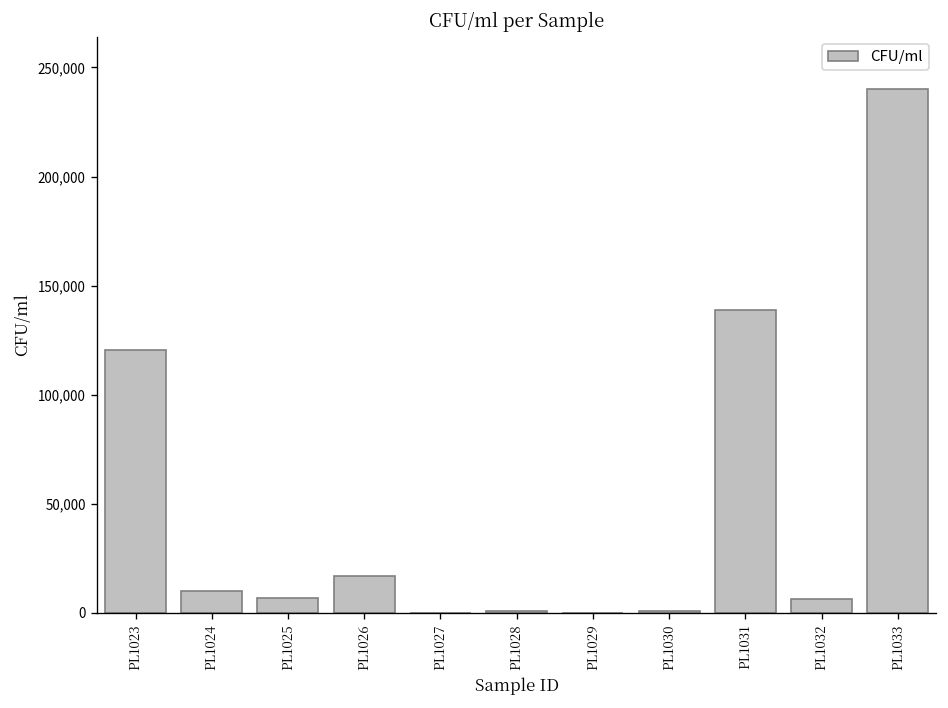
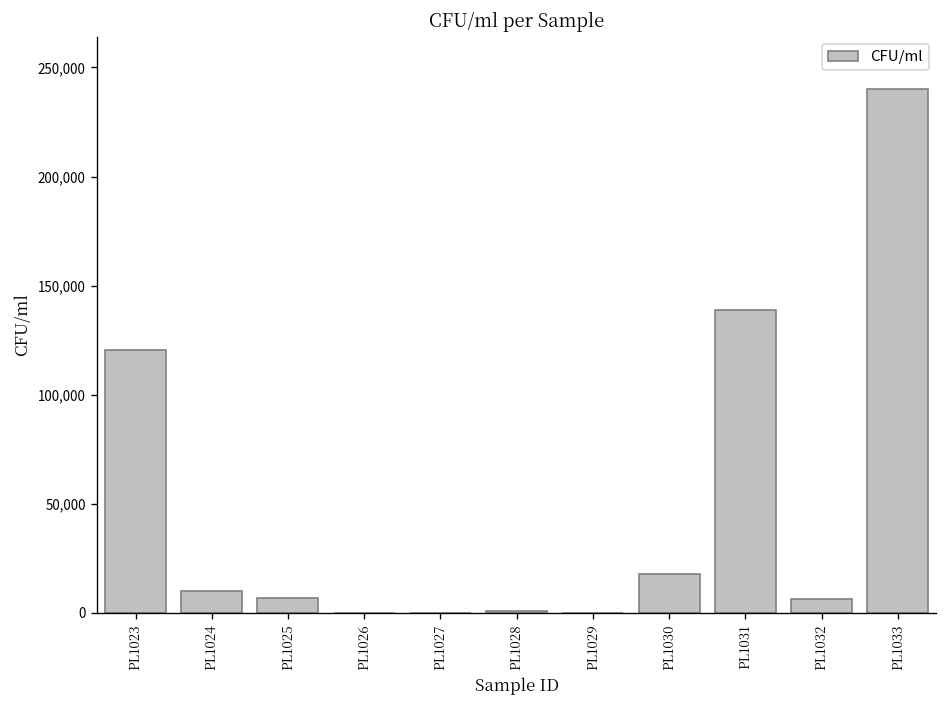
  {
    "PL1023": "121,000",
    "PL1024": "10,000",
    "PL1025": "7,000",
-   "PL1026": "17,000",
+   "PL1026": "0",
    "PL1027": "0",
    "PL1029": "0",
-   "PL1030": "1,000",
+   "PL1030": "18,000",
    "PL1031": "139,000",
    "PL1032": "7,000",
    "PL1033": "240,000"
  }
